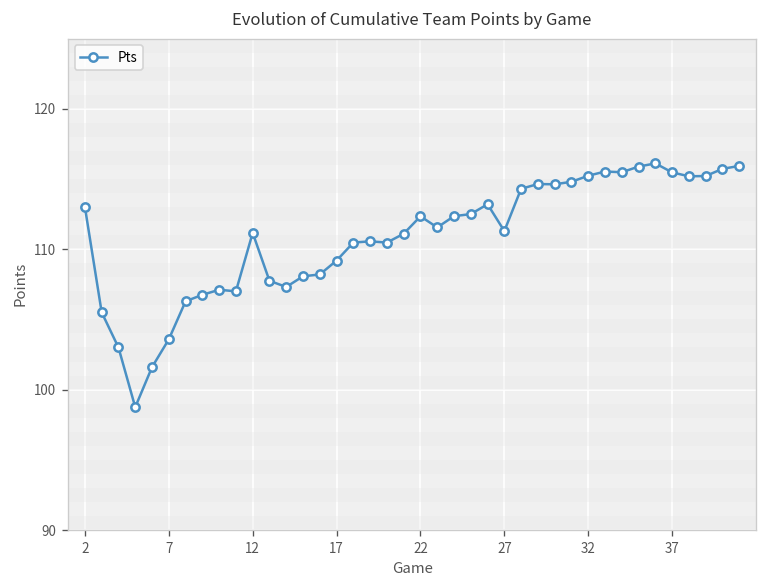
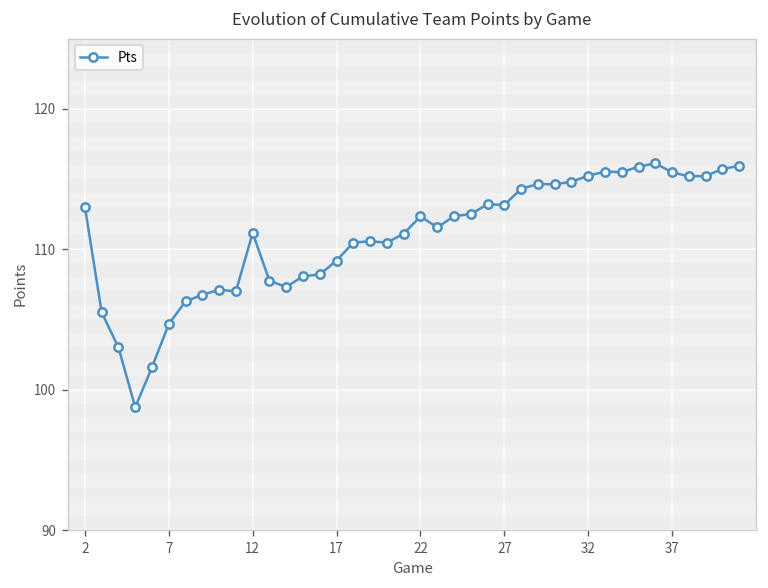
  {
    "2": 113.0,
-   "7": 103.6,
+   "7": 104.7,
    "12": 111.2,
    "17": 109.2,
    "22": 112.3,
-   "27": 111.3,
+   "27": 113.2,
    "32": 115.2,
    "37": 115.5
  }
